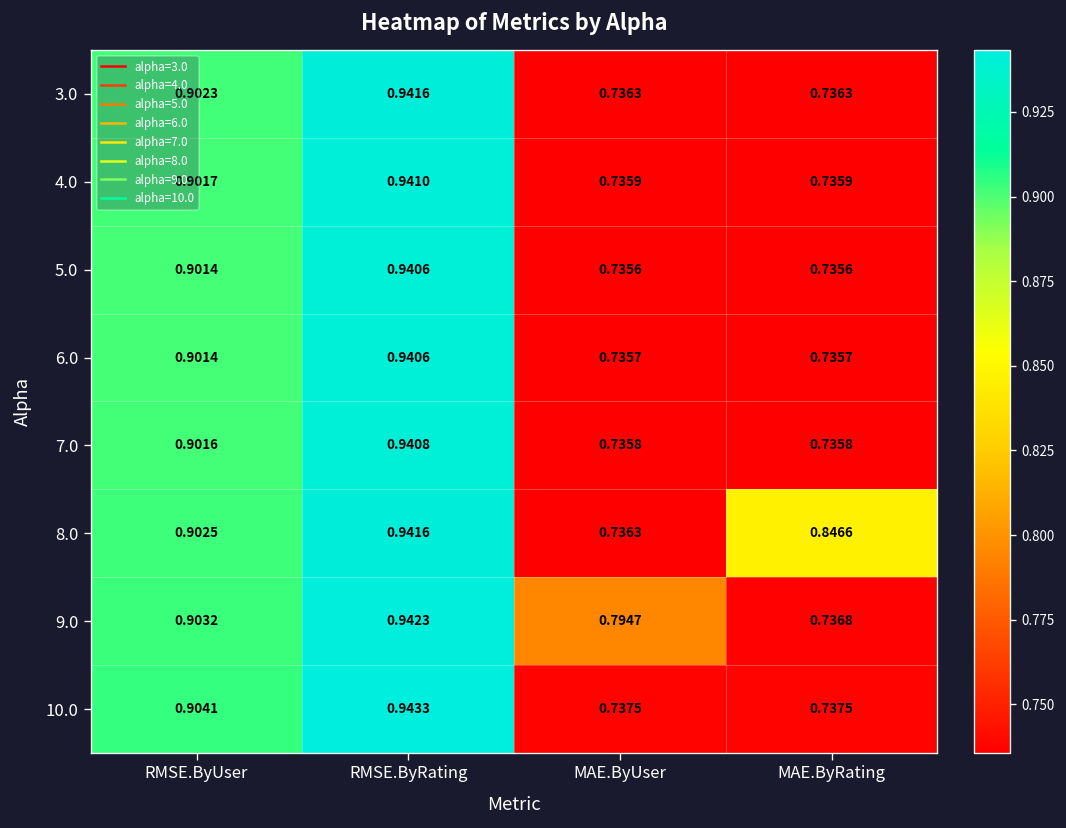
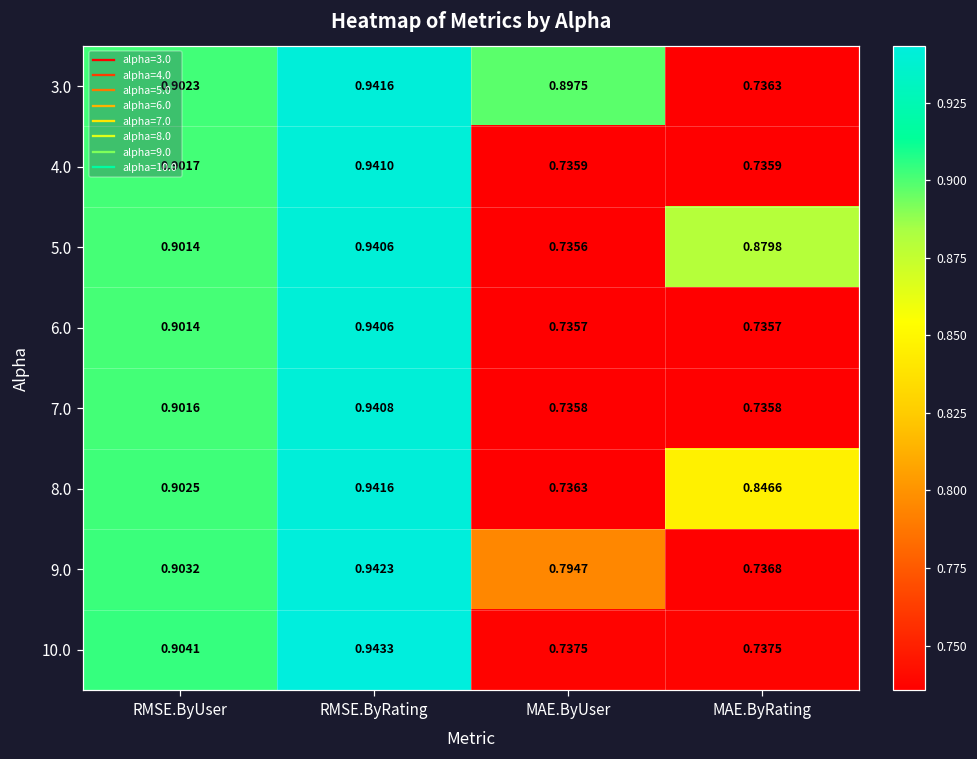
  {
    "3.0": {
      "RMSE.ByRating": 0.9416,
-     "MAE.ByUser": 0.7363,
+     "MAE.ByUser": 0.8975,
      "MAE.ByRating": 0.7363
    },
    "4.0": {
      "RMSE.ByRating": 0.9410,
      "MAE.ByUser": 0.7359,
      "MAE.ByRating": 0.7359
    },
    "5.0": {
      "RMSE.ByUser": 0.9014,
      "RMSE.ByRating": 0.9406,
      "MAE.ByUser": 0.7356,
-     "MAE.ByRating": 0.7356
+     "MAE.ByRating": 0.8798
    },
    "6.0": {
      "RMSE.ByUser": 0.9014,
      "RMSE.ByRating": 0.9406,
      "MAE.ByUser": 0.7357,
      "MAE.ByRating": 0.7357
    },
    "7.0": {
      "RMSE.ByUser": 0.9016,
      "RMSE.ByRating": 0.9408,
      "MAE.ByUser": 0.7358,
      "MAE.ByRating": 0.7358
    },
    "8.0": {
      "RMSE.ByUser": 0.9025,
      "RMSE.ByRating": 0.9416,
      "MAE.ByUser": 0.7363,
      "MAE.ByRating": 0.8466
    },
    "9.0": {
      "RMSE.ByUser": 0.9032,
      "RMSE.ByRating": 0.9423,
      "MAE.ByUser": 0.7947,
      "MAE.ByRating": 0.7368
    },
    "10.0": {
      "RMSE.ByUser": 0.9041,
      "RMSE.ByRating": 0.9433,
      "MAE.ByUser": 0.7375,
      "MAE.ByRating": 0.7375
    }
  }
